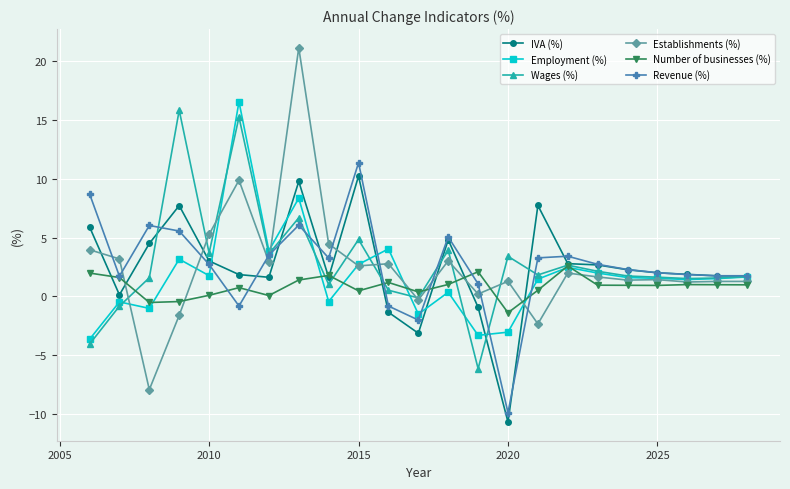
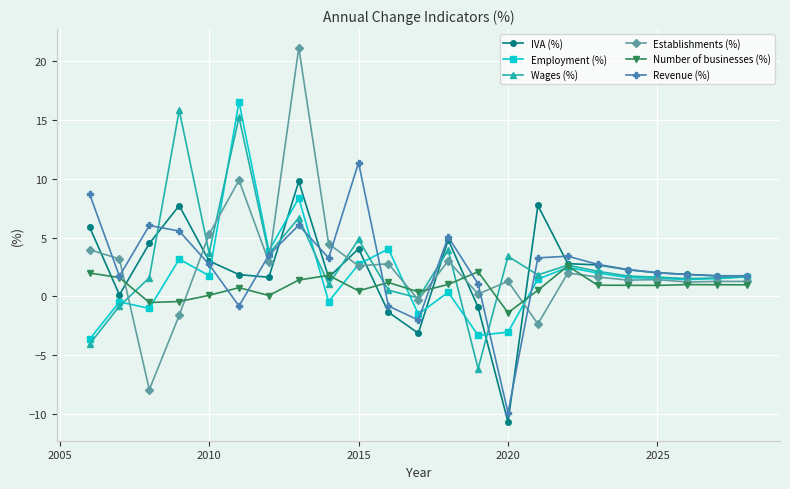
  {
    "IVA (%)": {
      "2010": 3.0,
-     "2015": 10.2,
+     "2015": 4.1,
      "2020": -10.7
    },
    "Number of businesses (%)": {
      "2010": 0.1,
      "2015": 0.5,
      "2020": -1.4,
      "2025": 0.9
    }
  }
